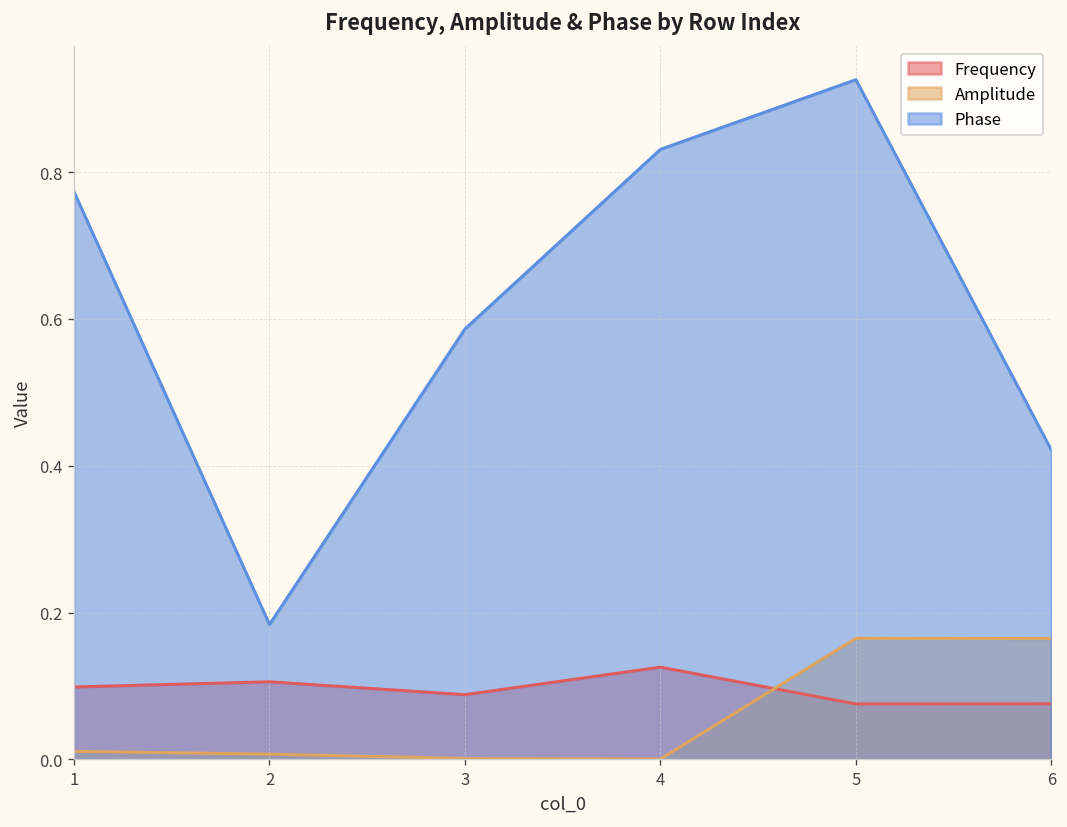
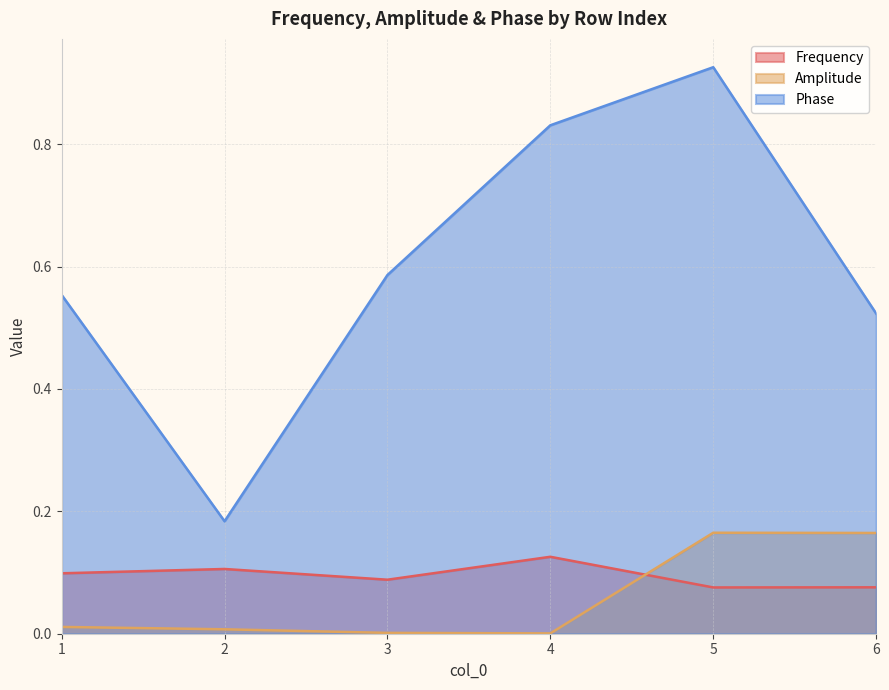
  {
    "Phase": {
-     "1": 0.77,
+     "1": 0.55,
      "2": 0.18,
      "3": 0.59,
      "4": 0.83,
      "5": 0.93,
-     "6": 0.42
+     "6": 0.52
    }
  }
